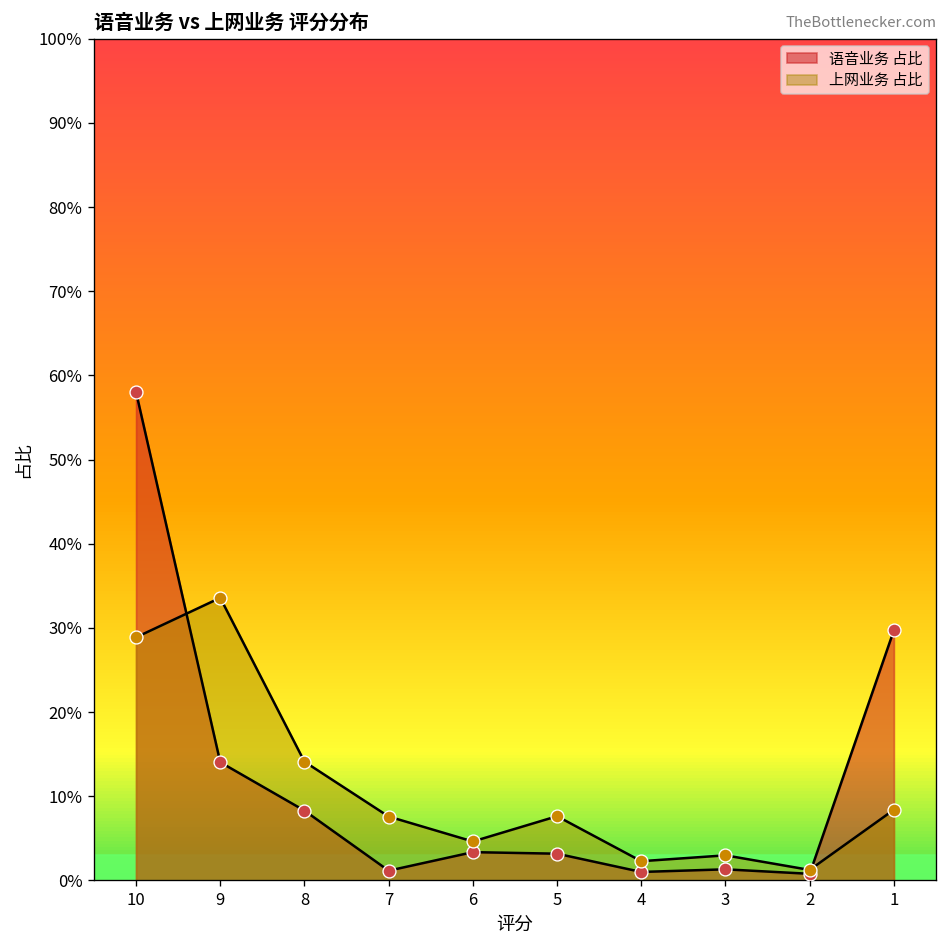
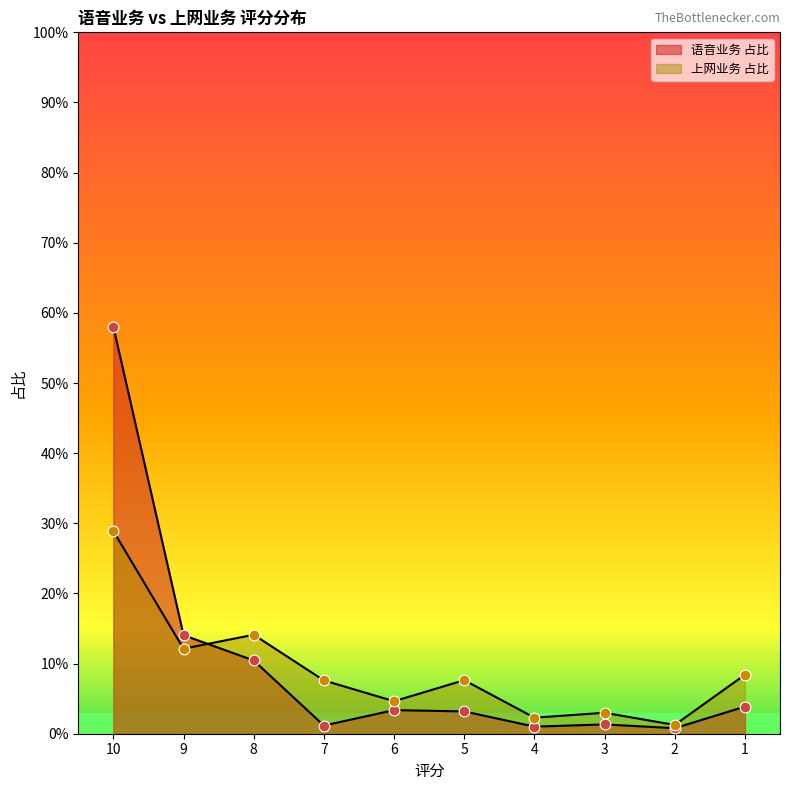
  {
    "语音业务 占比": {
      "10": "58%",
      "9": "14%",
-     "8": "8%",
+     "8": "10%",
      "6": "3%",
      "5": "3%",
-     "1": "30%"
+     "1": "4%"
    },
    "上网业务 占比": {
      "10": "29%",
-     "9": "34%",
+     "9": "12%",
      "8": "14%",
      "7": "8%",
      "6": "5%",
      "5": "8%",
      "1": "8%"
    }
  }
